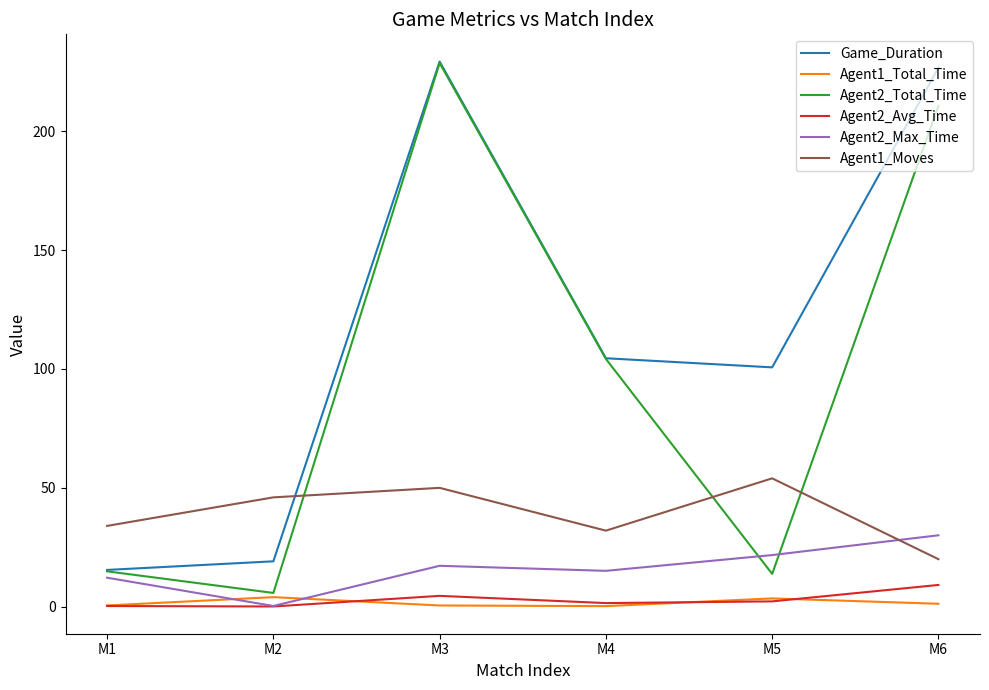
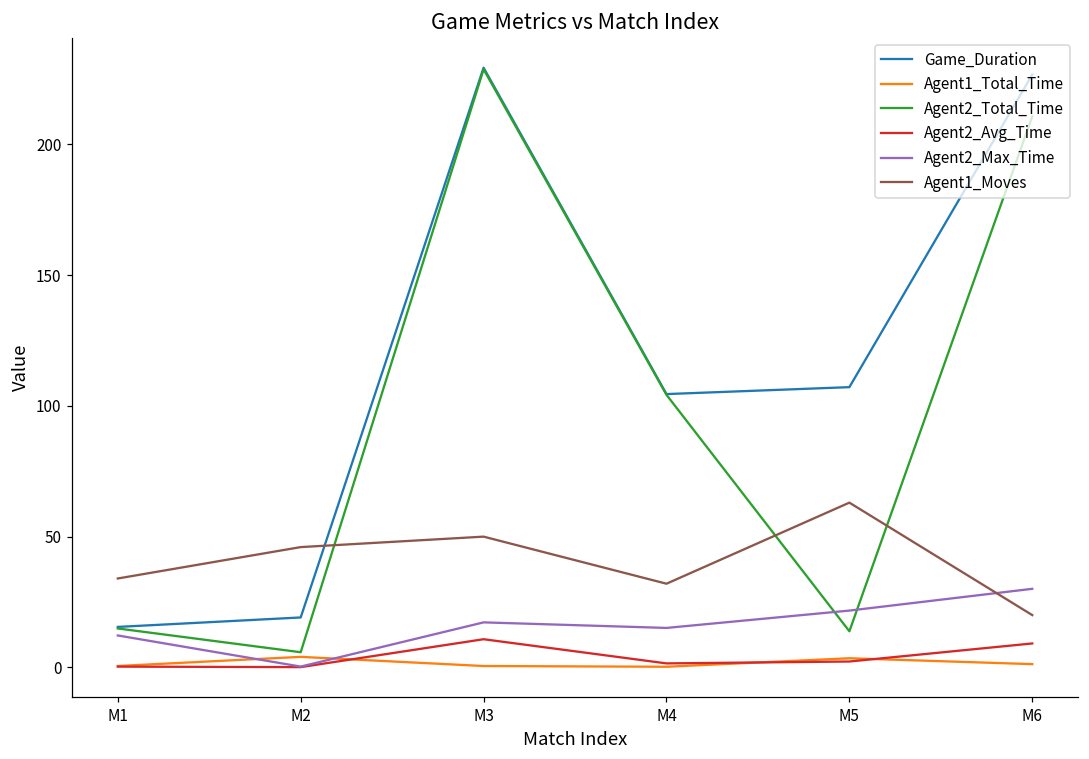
  {
    "Game_Duration": {
      "M2": 19,
-     "M5": 101
+     "M5": 107
    },
    "Agent1_Total_Time": {
      "M2": 4,
      "M3": 1,
      "M4": 0,
      "M5": 4,
      "M6": 1
    },
    "Agent2_Total_Time": {
      "M2": 6,
      "M5": 14
    },
    "Agent2_Avg_Time": {
-     "M3": 5,
+     "M3": 11,
      "M4": 2,
      "M5": 2,
      "M6": 9
    },
    "Agent2_Max_Time": {
      "M1": 12,
      "M3": 17,
      "M4": 15,
      "M5": 22,
      "M6": 30
    },
    "Agent1_Moves": {
      "M1": 34,
      "M2": 46,
      "M3": 50,
      "M4": 32,
-     "M5": 54,
+     "M5": 63,
      "M6": 20
    }
  }
